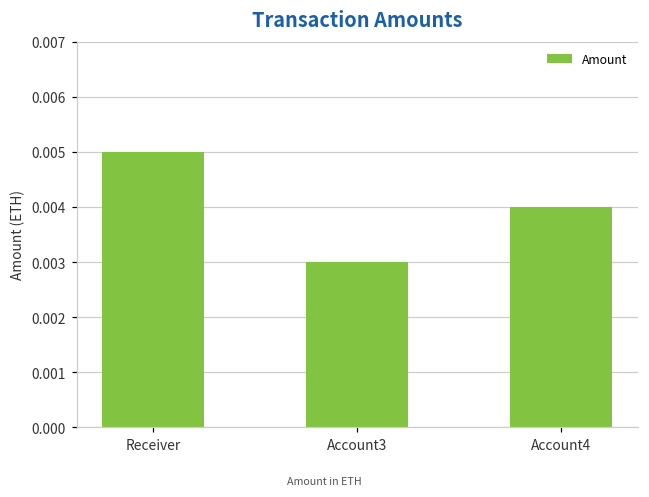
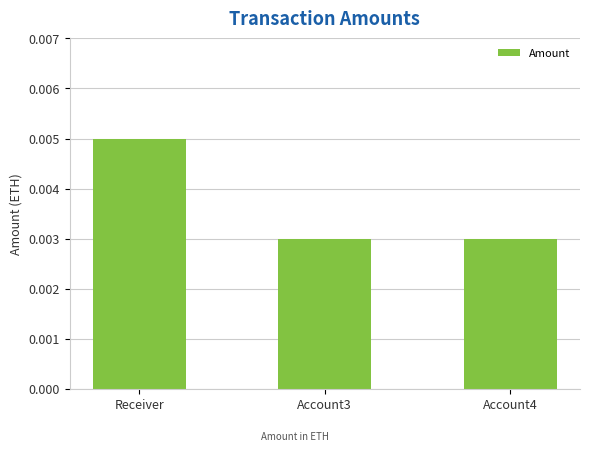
  {
    "Receiver": 0.005,
    "Account3": 0.003,
-   "Account4": 0.004
+   "Account4": 0.003
  }
